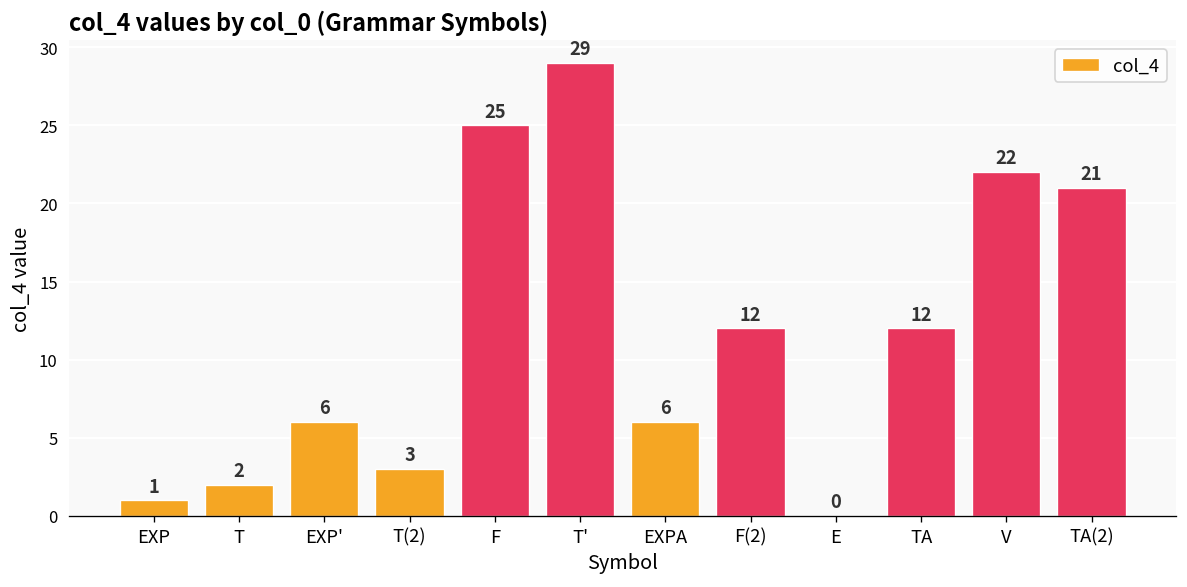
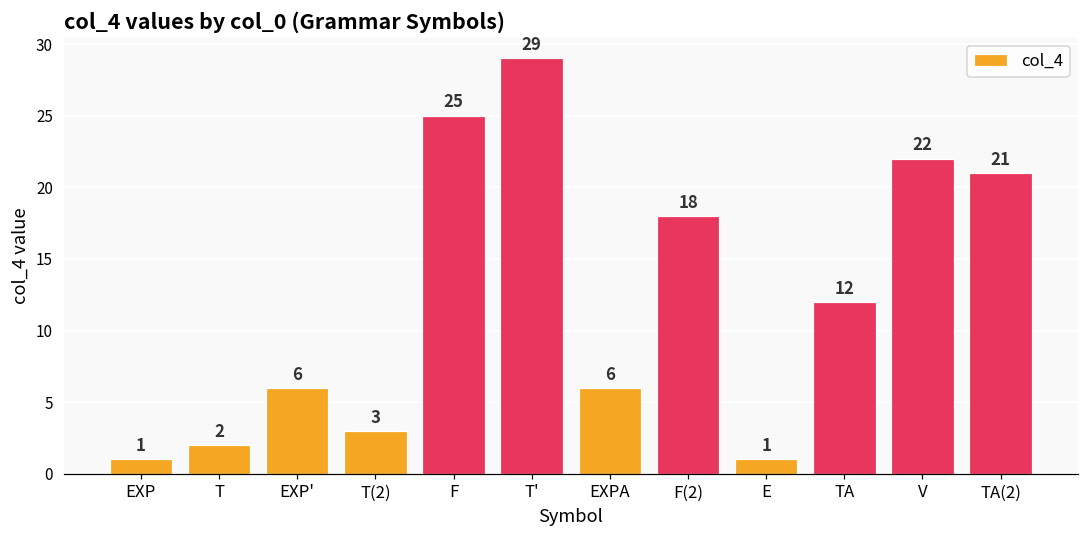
  {
    "EXP": 1,
    "T": 2,
    "EXP'": 6,
    "T(2)": 3,
    "F": 25,
    "T'": 29,
    "EXPA": 6,
-   "F(2)": 12,
-   "E": 0,
+   "F(2)": 18,
+   "E": 1,
    "TA": 12,
    "V": 22,
    "TA(2)": 21
  }
